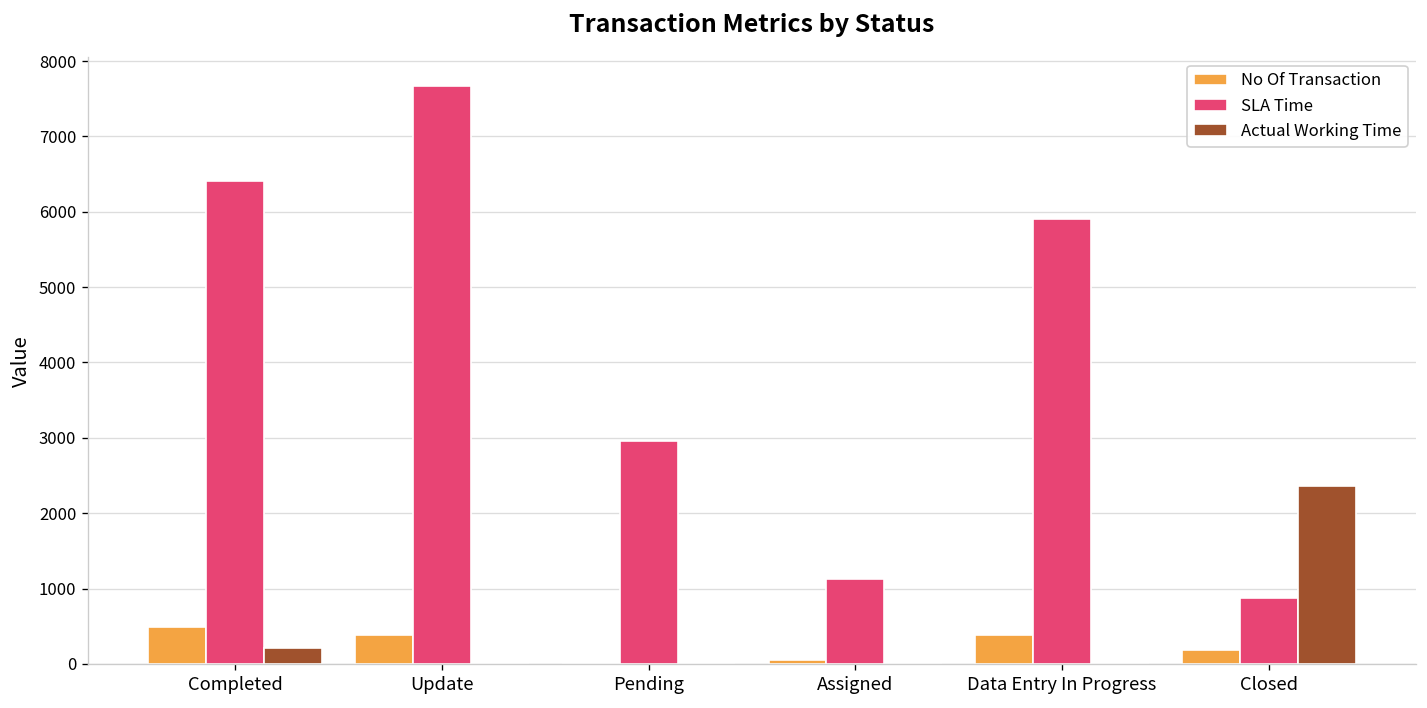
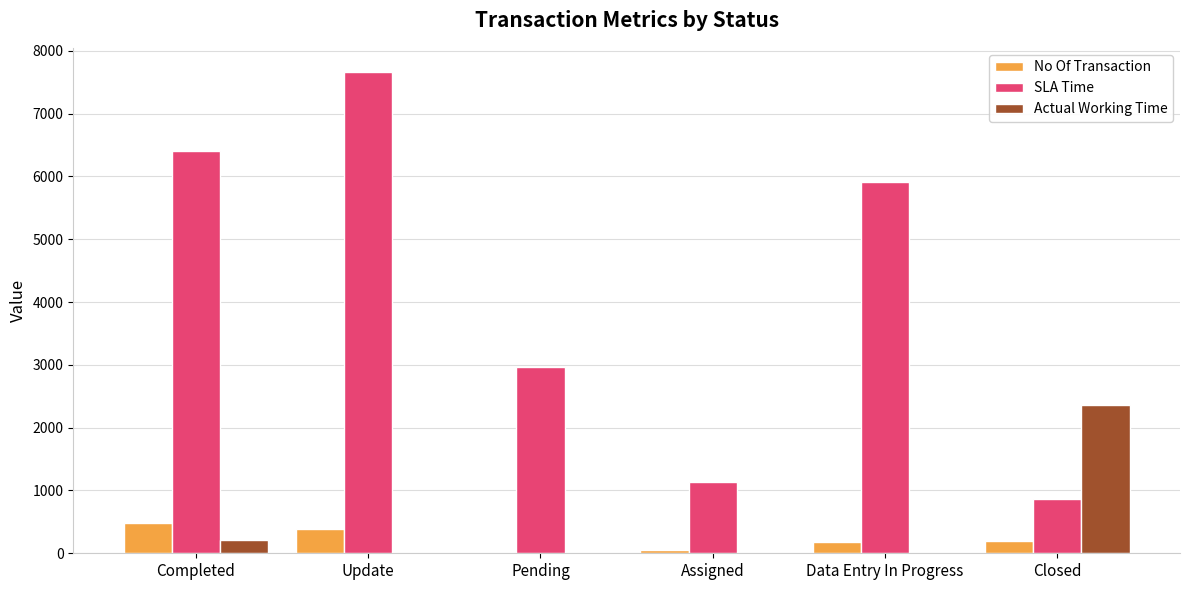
  {
    "No Of Transaction": {
      "Completed": 500,
      "Update": 400,
      "Assigned": 0,
-     "Data Entry In Progress": 400,
+     "Data Entry In Progress": 200,
      "Closed": 200
    },
    "SLA Time": {
      "Completed": 6400,
      "Update": 7700,
      "Pending": 3000,
      "Assigned": 1100,
      "Data Entry In Progress": 5900,
      "Closed": 900
    },
    "Actual Working Time": {
      "Completed": 200,
      "Update": 0,
      "Pending": 0,
      "Assigned": 0,
      "Data Entry In Progress": 0,
      "Closed": 2400
    }
  }
